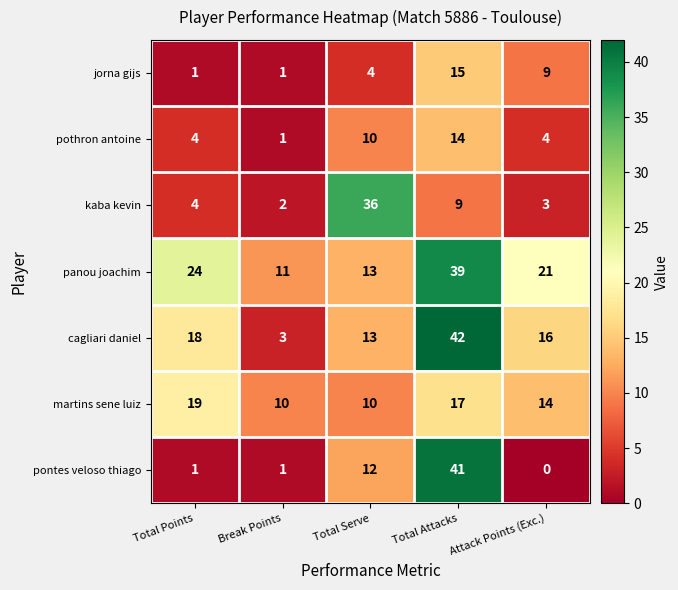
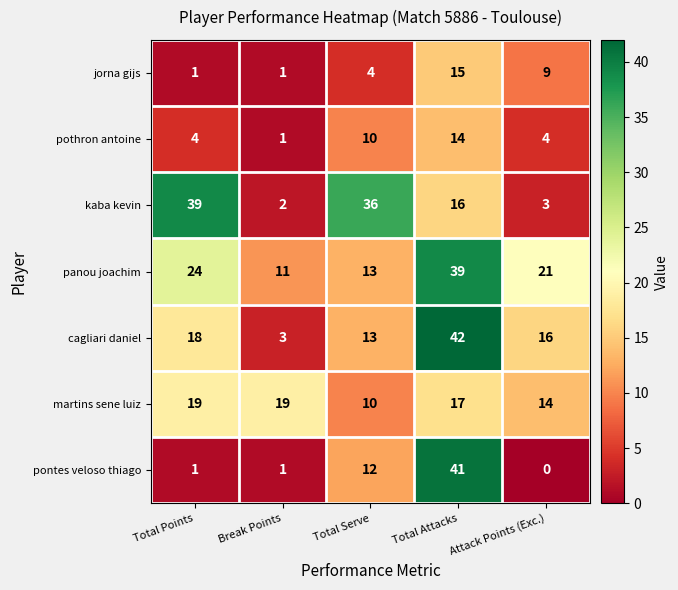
  {
    "jorna gijs": {
      "Total Points": 1,
      "Break Points": 1,
      "Total Serve": 4,
      "Total Attacks": 15,
      "Attack Points (Exc.)": 9
    },
    "pothron antoine": {
      "Total Points": 4,
      "Break Points": 1,
      "Total Serve": 10,
      "Total Attacks": 14,
      "Attack Points (Exc.)": 4
    },
    "kaba kevin": {
-     "Total Points": 4,
+     "Total Points": 39,
      "Break Points": 2,
      "Total Serve": 36,
-     "Total Attacks": 9,
+     "Total Attacks": 16,
      "Attack Points (Exc.)": 3
    },
    "panou joachim": {
      "Total Points": 24,
      "Break Points": 11,
      "Total Serve": 13,
      "Total Attacks": 39,
      "Attack Points (Exc.)": 21
    },
    "cagliari daniel": {
      "Total Points": 18,
      "Break Points": 3,
      "Total Serve": 13,
      "Total Attacks": 42,
      "Attack Points (Exc.)": 16
    },
    "martins sene luiz": {
      "Total Points": 19,
-     "Break Points": 10,
+     "Break Points": 19,
      "Total Serve": 10,
      "Total Attacks": 17,
      "Attack Points (Exc.)": 14
    },
    "pontes veloso thiago": {
      "Total Points": 1,
      "Break Points": 1,
      "Total Serve": 12,
      "Total Attacks": 41,
      "Attack Points (Exc.)": 0
    }
  }
